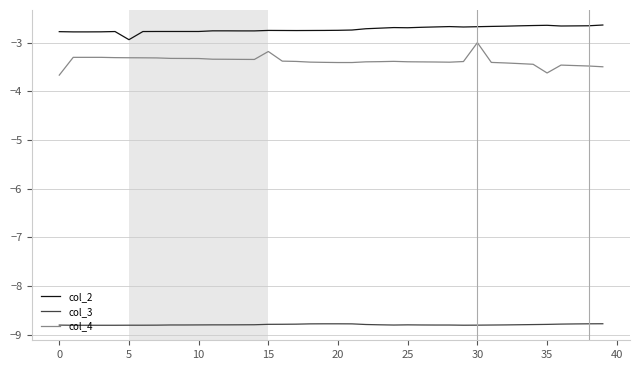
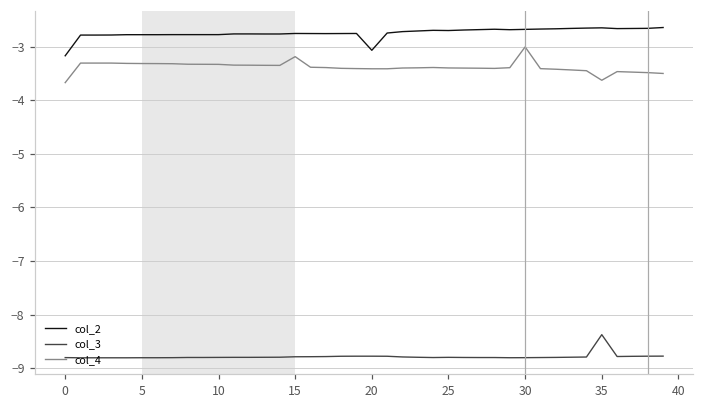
  {
    "col_2": {
-     "0": -2.8,
-     "5": -2.9,
+     "0": -3.2,
+     "5": -2.8,
      "10": -2.8,
      "15": -2.7,
-     "20": -2.7,
+     "20": -3.1,
      "25": -2.7,
      "30": -2.7,
      "35": -2.6
    },
    "col_3": {
      "0": -8.8,
      "5": -8.8,
      "10": -8.8,
      "15": -8.8,
      "20": -8.8,
      "25": -8.8,
      "30": -8.8,
-     "35": -8.8
+     "35": -8.4
    },
    "col_4": {
      "0": -3.7,
      "5": -3.3,
      "10": -3.3,
      "15": -3.2,
      "20": -3.4,
      "25": -3.4,
      "30": -3.0,
      "35": -3.6
    }
  }
